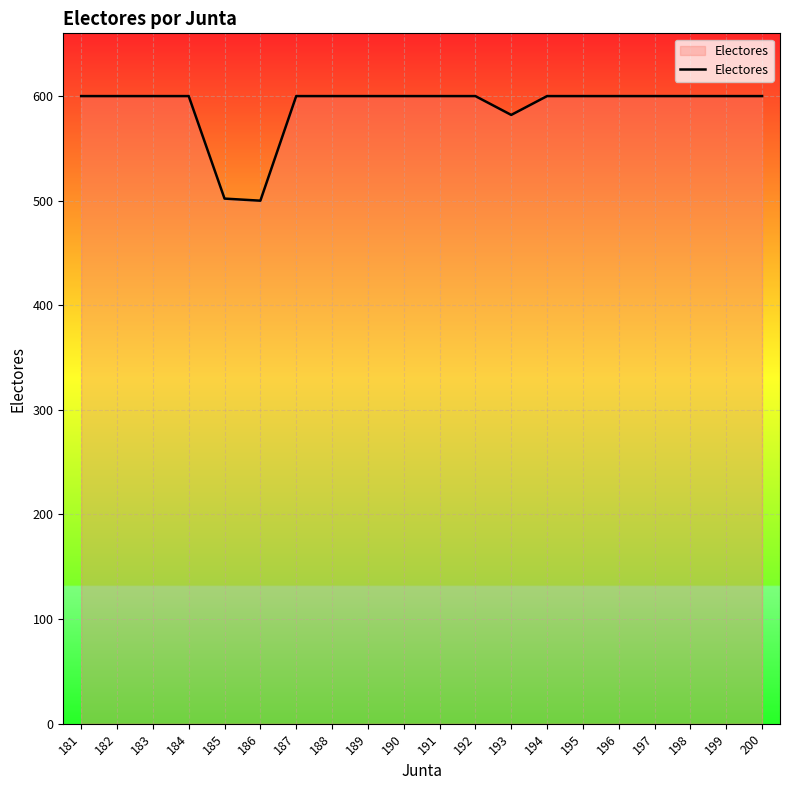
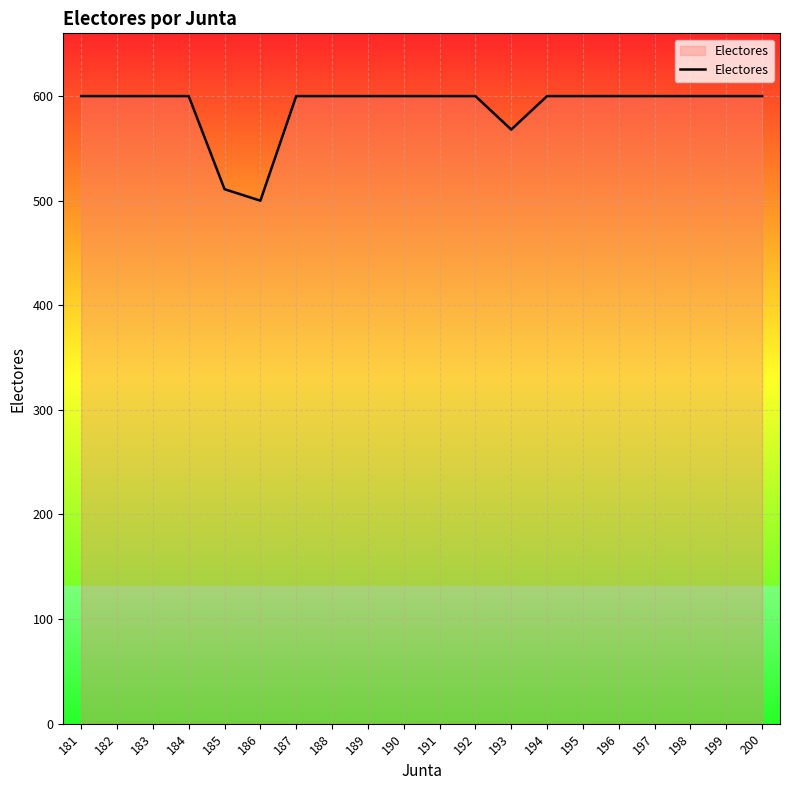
  {
    "181": 600,
    "182": 600,
    "183": 600,
    "184": 600,
-   "185": 502,
+   "185": 511,
    "186": 500,
    "187": 600,
    "188": 600,
    "189": 600,
    "190": 600,
    "191": 600,
    "192": 600,
-   "193": 582,
+   "193": 568,
    "194": 600,
    "195": 600,
    "196": 600,
    "197": 600,
    "198": 600,
    "199": 600,
    "200": 600
  }
